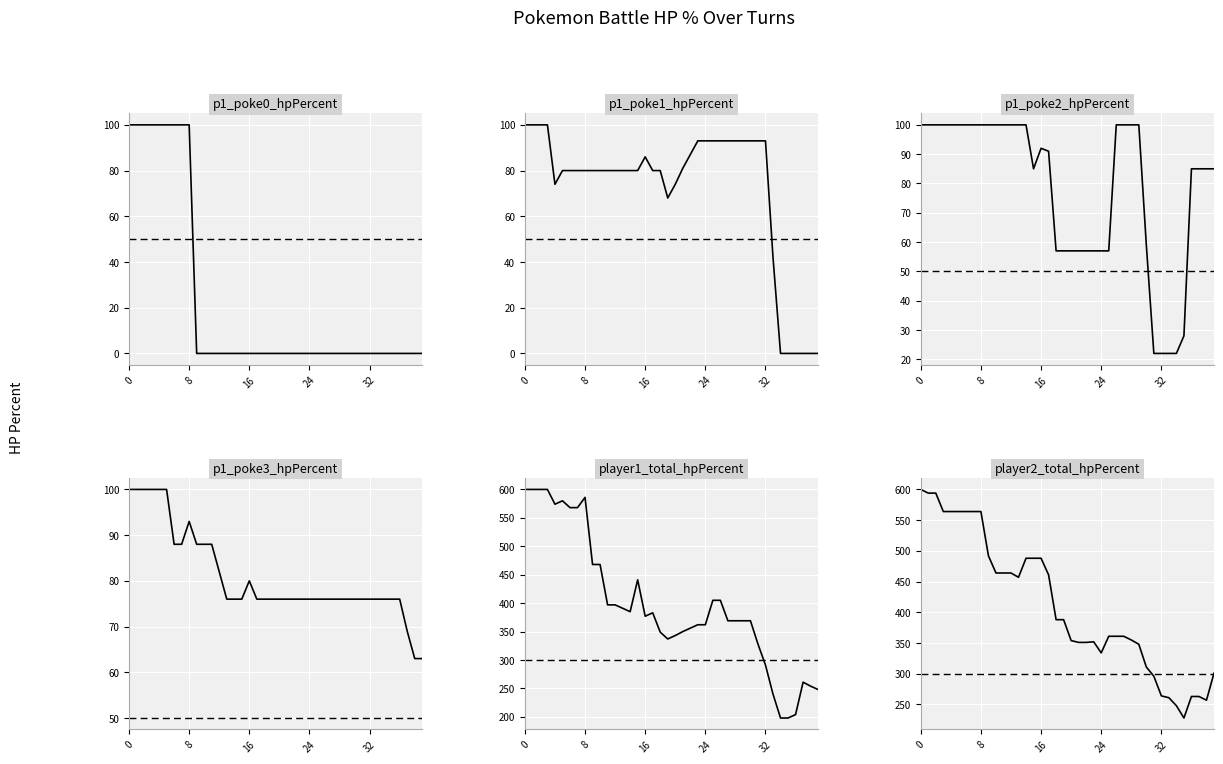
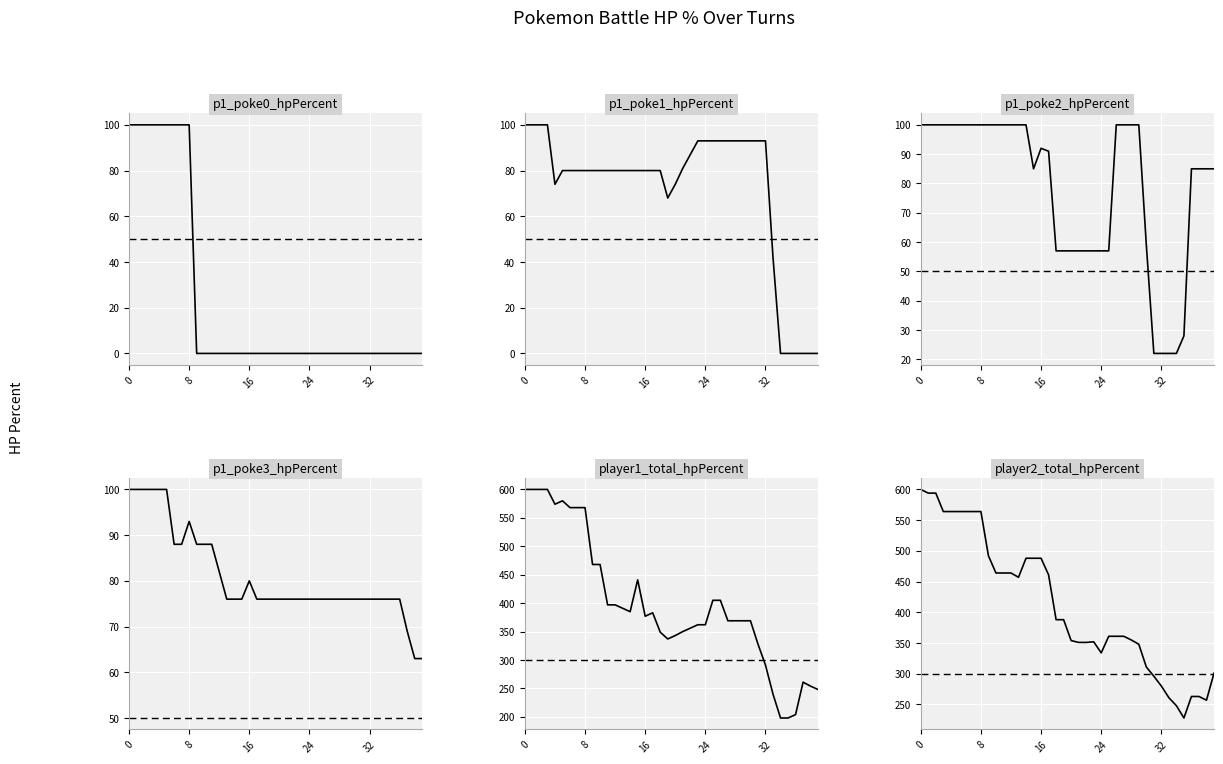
  {
    "p1_poke0_hpPercent": {
      "0": 100,
      "8": 100,
      "16": 0,
      "24": 0,
      "32": 0
    },
    "p1_poke1_hpPercent": {
      "0": 100,
      "8": 80,
-     "16": 86,
+     "16": 80,
      "24": 93,
      "32": 93
    },
    "p1_poke2_hpPercent": {
      "0": 100,
      "8": 100,
      "16": 92,
      "24": 57,
      "32": 22
    },
    "p1_poke3_hpPercent": {
      "0": 100,
      "8": 93,
      "16": 80,
      "24": 76,
      "32": 76
    },
    "player1_total_hpPercent": {
      "0": 600,
-     "8": 590,
+     "8": 570,
      "16": 380,
      "24": 360,
      "32": 290
    },
    "player2_total_hpPercent": {
      "0": 600,
      "8": 560,
      "16": 490,
      "24": 330,
-     "32": 260
+     "32": 280
    }
  }
